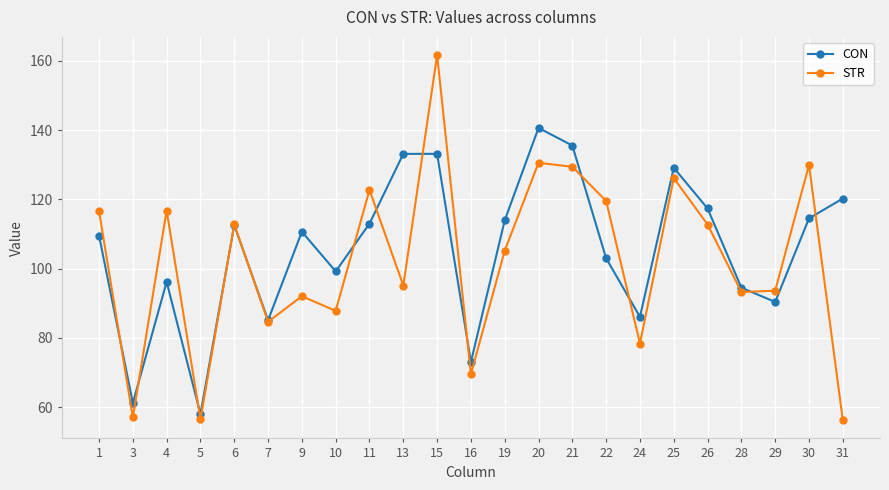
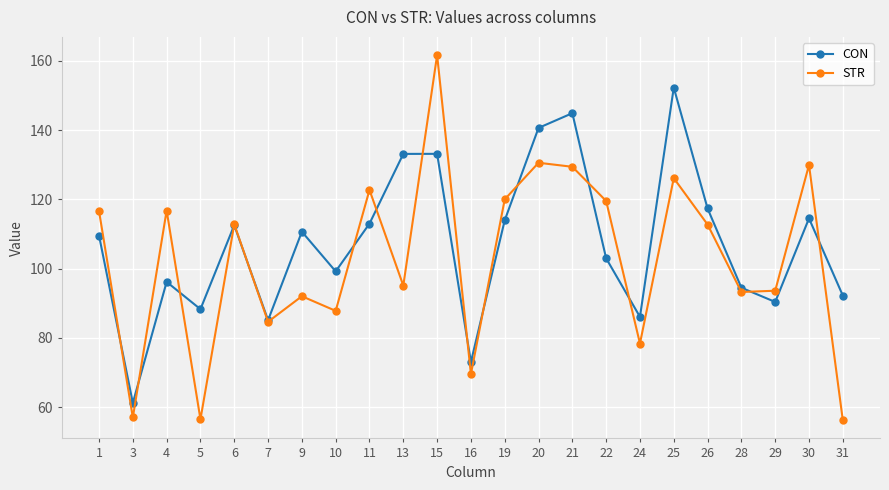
  {
    "CON": {
      "1": 110,
      "3": 61,
      "4": 96,
-     "5": 58,
+     "5": 88,
      "9": 111,
      "10": 99,
      "11": 113,
      "13": 133,
      "15": 133,
      "16": 73,
      "19": 114,
      "20": 141,
-     "21": 136,
+     "21": 145,
      "22": 103,
      "24": 86,
-     "25": 129,
+     "25": 152,
      "26": 117,
      "28": 94,
      "29": 90,
      "30": 115,
-     "31": 120
+     "31": 92
    },
    "STR": {
      "1": 117,
      "3": 57,
      "4": 117,
      "5": 57,
      "9": 92,
      "10": 88,
      "11": 123,
      "13": 95,
      "15": 162,
      "16": 70,
-     "19": 105,
+     "19": 120,
      "20": 131,
      "21": 129,
      "22": 120,
      "24": 78,
      "25": 126,
      "26": 113,
      "28": 93,
      "29": 94,
      "30": 130,
      "31": 56
    }
  }
